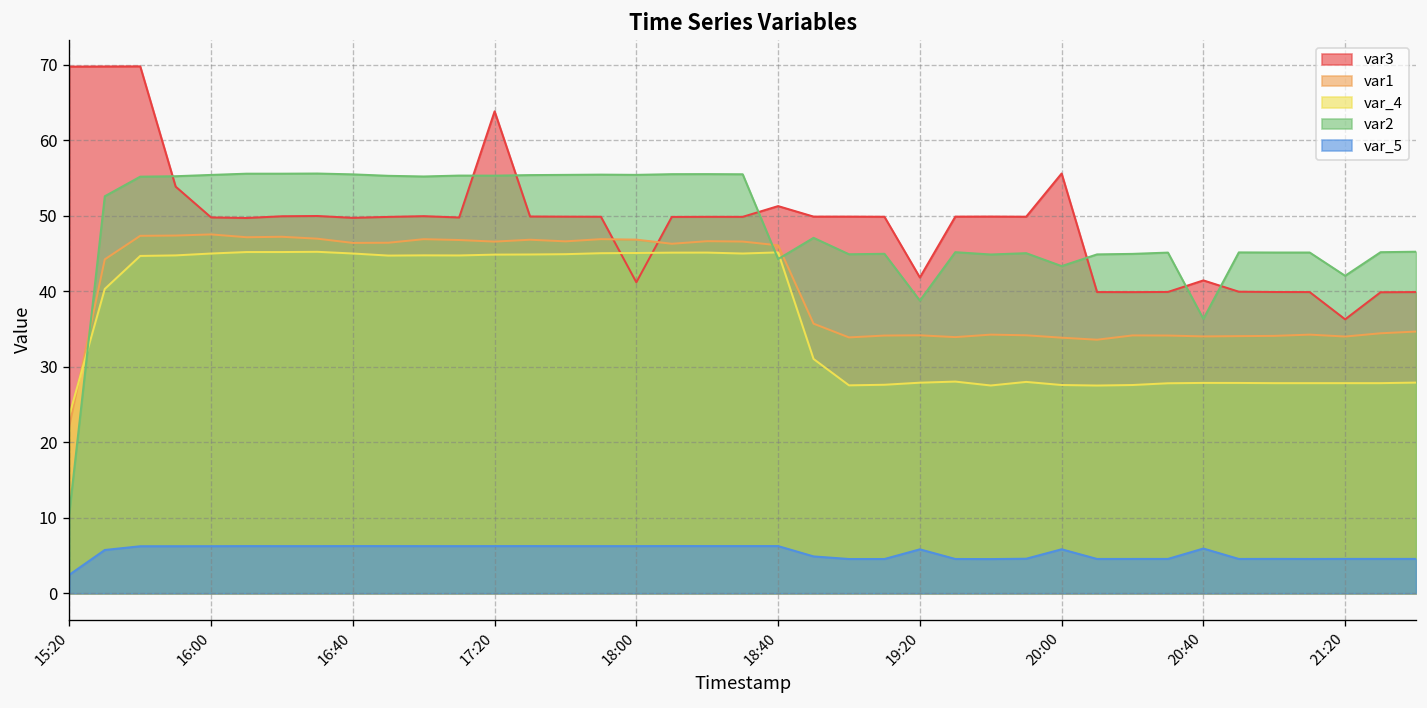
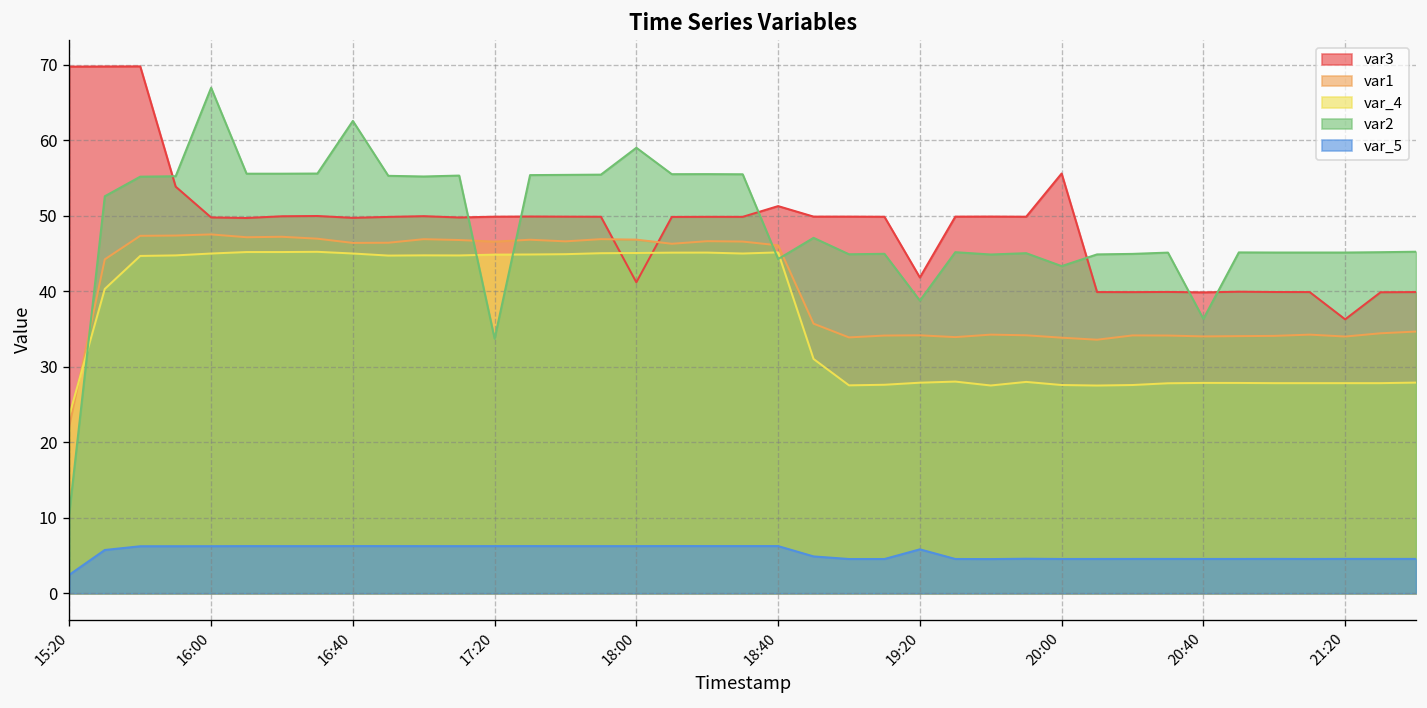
  {
    "var3": {
      "15:20": 70,
      "16:00": 50,
      "16:40": 50,
-     "17:20": 64,
+     "17:20": 50,
      "18:00": 41,
      "18:40": 51,
      "19:20": 42,
      "20:00": 56,
-     "20:40": 41,
+     "20:40": 40,
      "21:20": 36
    },
    "var2": {
      "15:20": 11,
-     "16:00": 55,
-     "16:40": 55,
-     "17:20": 55,
-     "18:00": 55,
+     "16:00": 67,
+     "16:40": 63,
+     "17:20": 34,
+     "18:00": 59,
      "18:40": 44,
      "19:20": 39,
      "20:00": 43,
      "20:40": 36,
-     "21:20": 42
+     "21:20": 45
    },
    "var_5": {
      "15:20": 2,
      "16:00": 6,
      "16:40": 6,
      "17:20": 6,
      "18:00": 6,
      "18:40": 6,
      "19:20": 6,
-     "20:00": 6,
-     "20:40": 6,
+     "20:00": 5,
+     "20:40": 5,
      "21:20": 5
    }
  }
